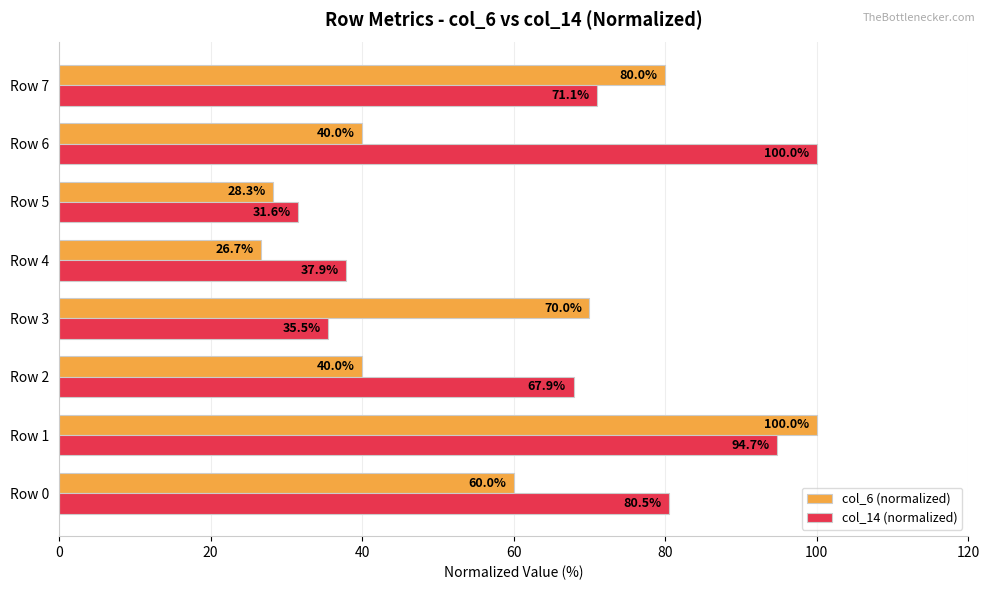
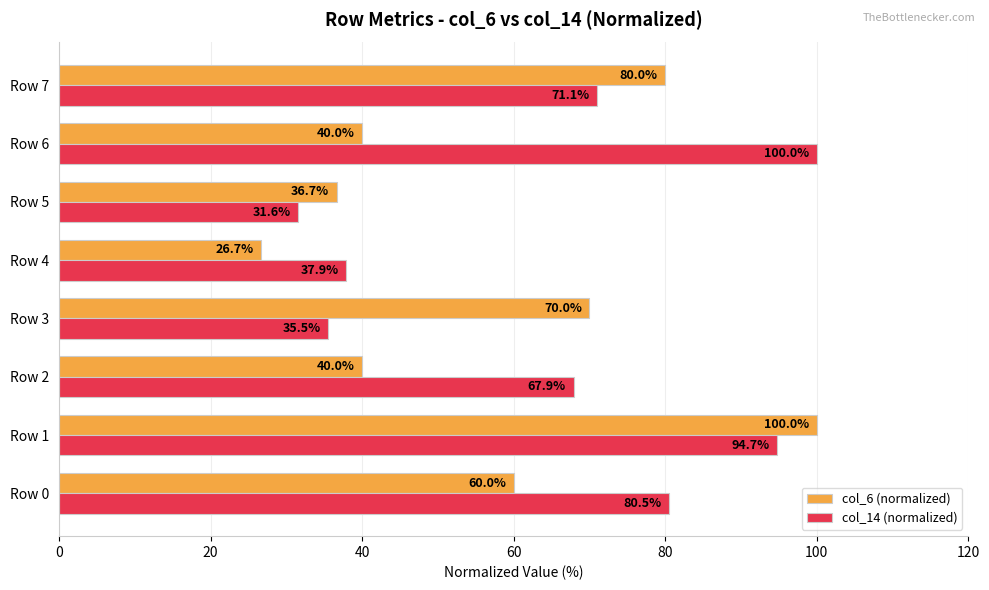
  {
    "col_6 (normalized)": {
      "Row 7": "80.0%",
      "Row 6": "40.0%",
-     "Row 5": "28.3%",
+     "Row 5": "36.7%",
      "Row 4": "26.7%",
      "Row 3": "70.0%",
      "Row 2": "40.0%",
      "Row 1": "100.0%",
      "Row 0": "60.0%"
    },
    "col_14 (normalized)": {
      "Row 7": "71.1%",
      "Row 6": "100.0%",
      "Row 5": "31.6%",
      "Row 4": "37.9%",
      "Row 3": "35.5%",
      "Row 2": "67.9%",
      "Row 1": "94.7%",
      "Row 0": "80.5%"
    }
  }
